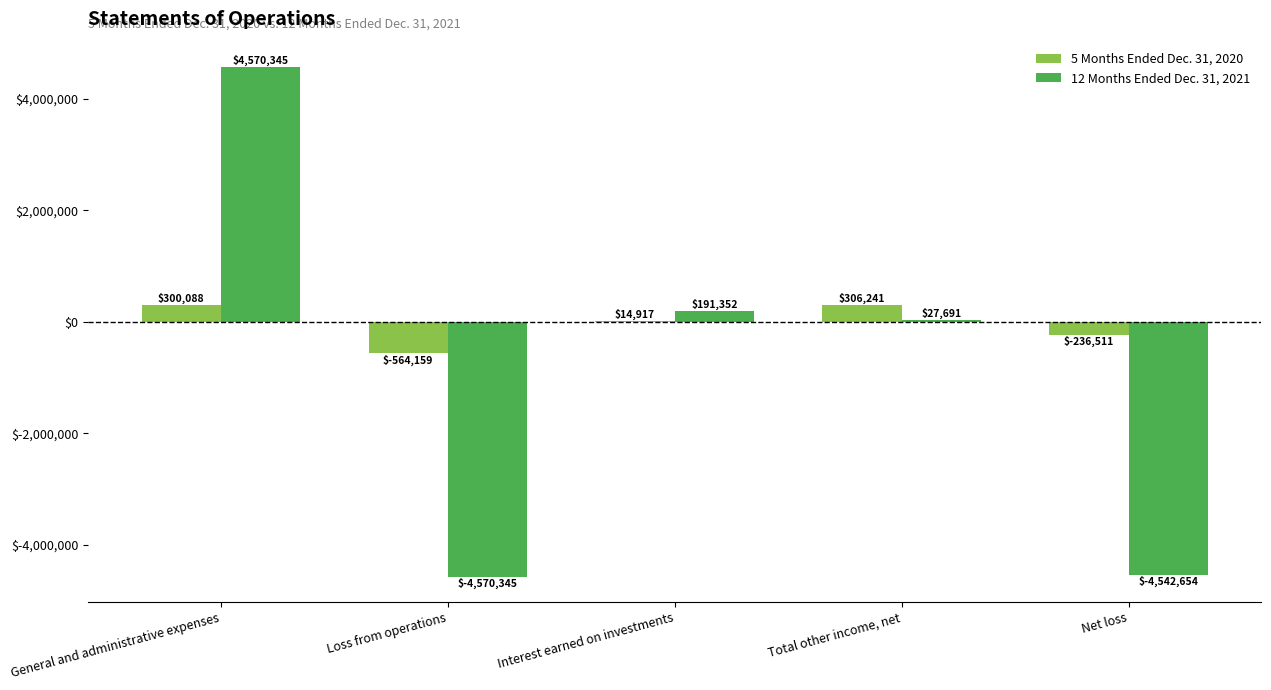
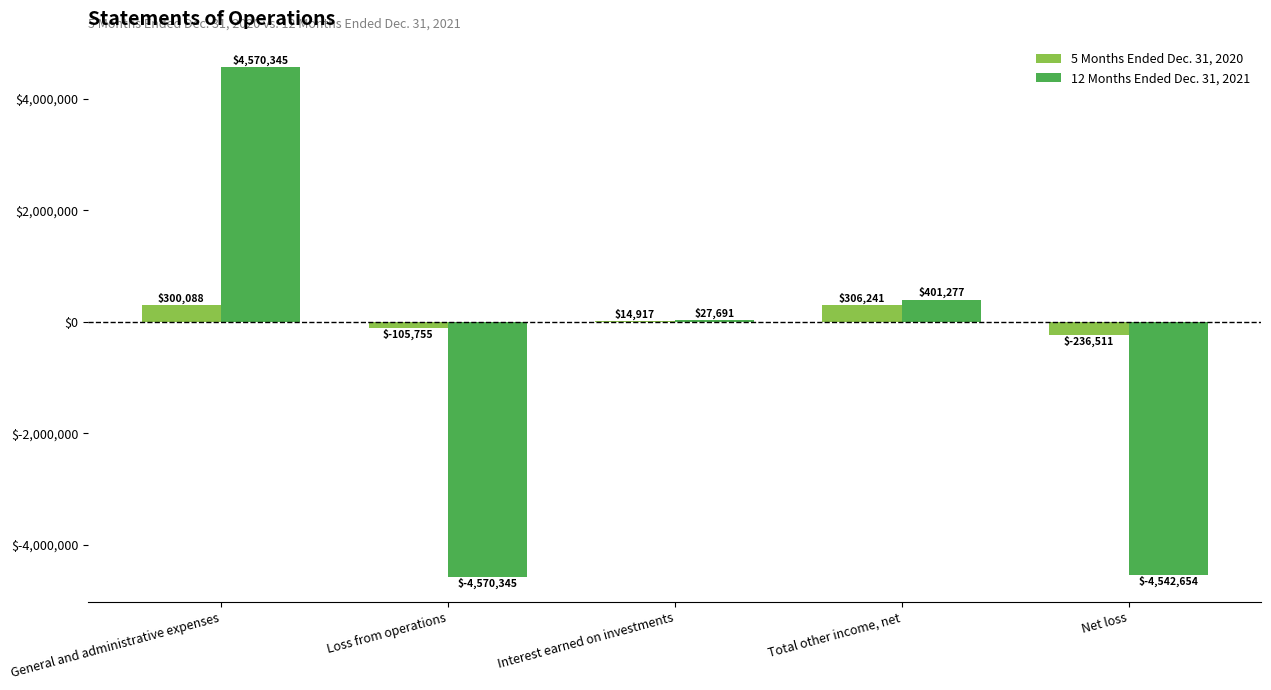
  {
    "5 Months Ended Dec. 31, 2020": {
      "General and administrative expenses": "$300,088",
-     "Loss from operations": "$-564,159",
+     "Loss from operations": "$-105,755",
      "Interest earned on investments": "$14,917",
      "Total other income, net": "$306,241",
      "Net loss": "$-236,511"
    },
    "12 Months Ended Dec. 31, 2021": {
      "General and administrative expenses": "$4,570,345",
      "Loss from operations": "$-4,570,345",
-     "Interest earned on investments": "$191,352",
-     "Total other income, net": "$27,691",
+     "Interest earned on investments": "$27,691",
+     "Total other income, net": "$401,277",
      "Net loss": "$-4,542,654"
    }
  }
